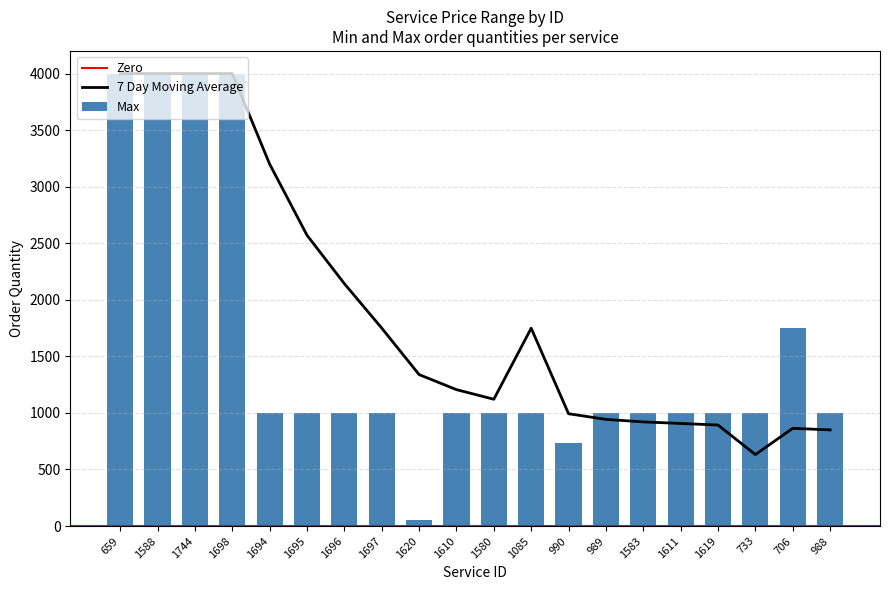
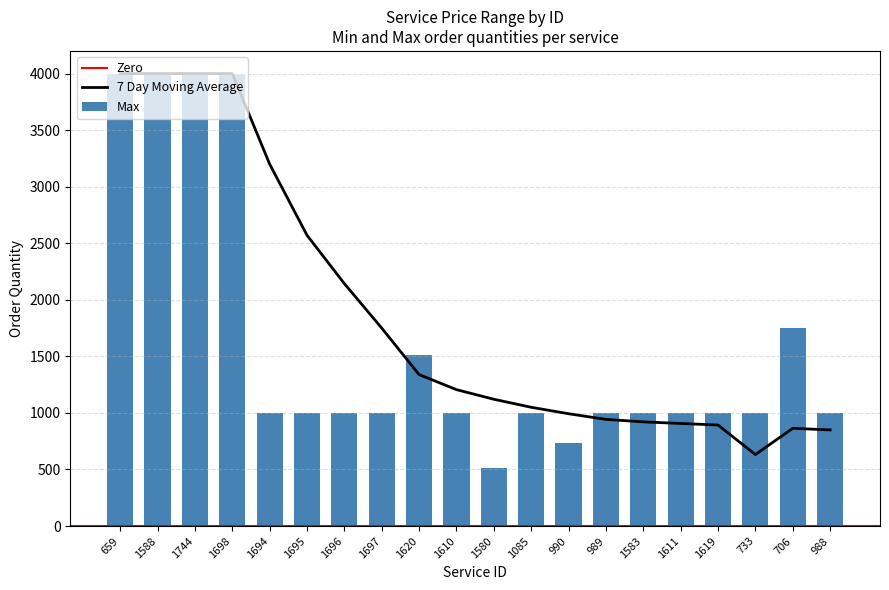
  {
    "Max": {
      "1694": 1000,
      "1695": 1000,
      "1696": 1000,
      "1697": 1000,
-     "1620": 50,
+     "1620": 1510,
      "1610": 1000,
-     "1580": 1000,
+     "1580": 510,
      "1085": 1000,
      "990": 730,
      "989": 1000,
      "1583": 1000,
      "1611": 1000,
      "1619": 1000,
      "733": 1000,
      "706": 1750,
      "988": 1000
    },
    "7 Day Moving Average": {
      "1694": 3200,
      "1695": 2570,
      "1696": 2140,
      "1697": 1750,
      "1620": 1340,
      "1610": 1210,
      "1580": 1120,
-     "1085": 1750,
+     "1085": 1050,
      "990": 990,
      "989": 940,
      "1583": 920,
      "1611": 910,
      "1619": 890,
      "733": 630,
      "706": 860,
      "988": 850
    }
  }
